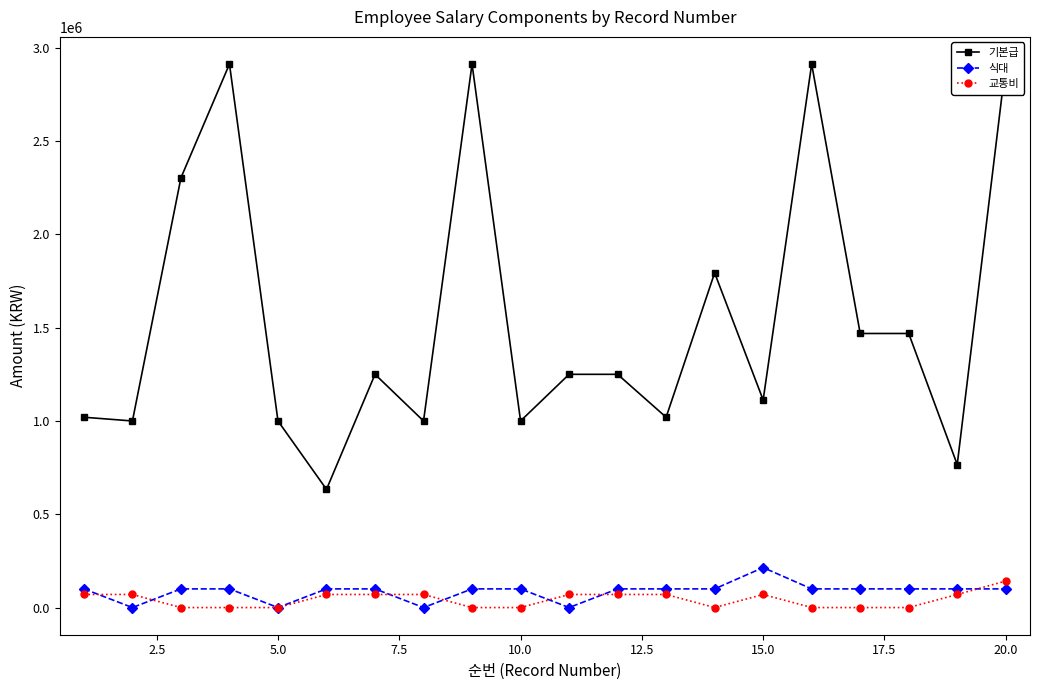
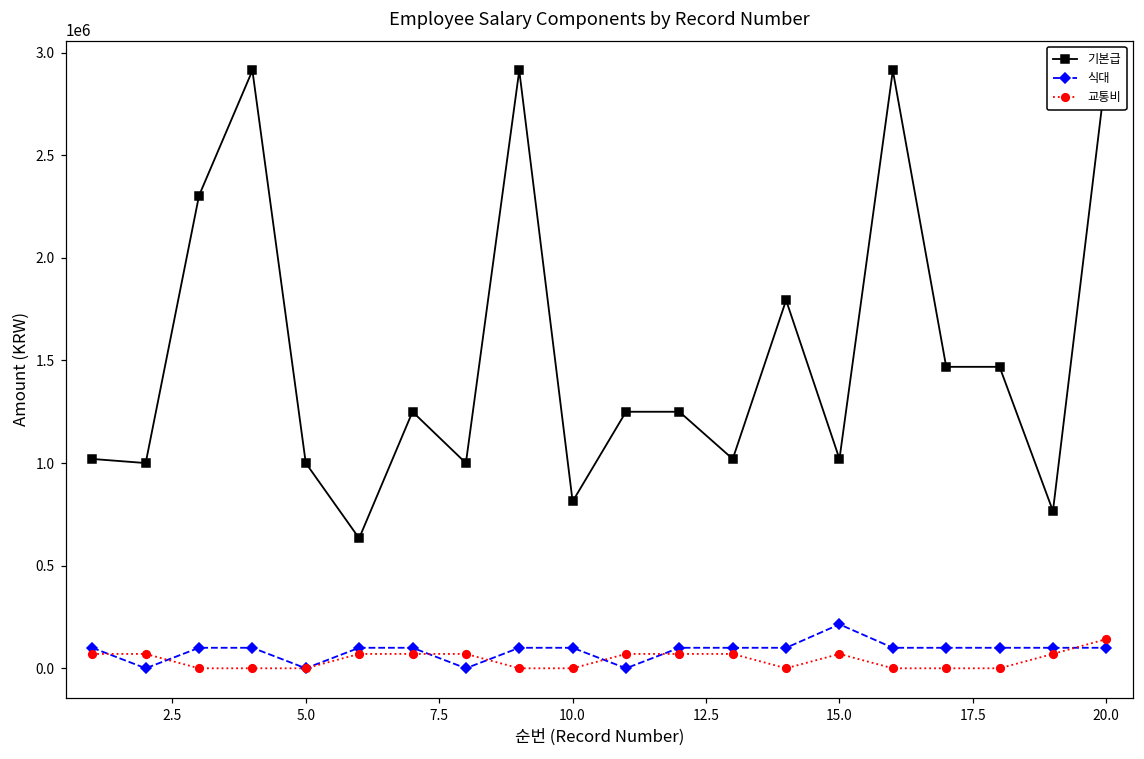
  {
    "기본급": {
      "5.0": 1000000,
-     "10.0": 1000000,
-     "15.0": 1110000
+     "10.0": 810000,
+     "15.0": 1020000
    },
    "식대": {
      "10.0": 100000,
      "15.0": 210000,
      "20.0": 100000
    },
    "교통비": {
      "10.0": 0,
      "15.0": 70000,
      "20.0": 140000
    }
  }
